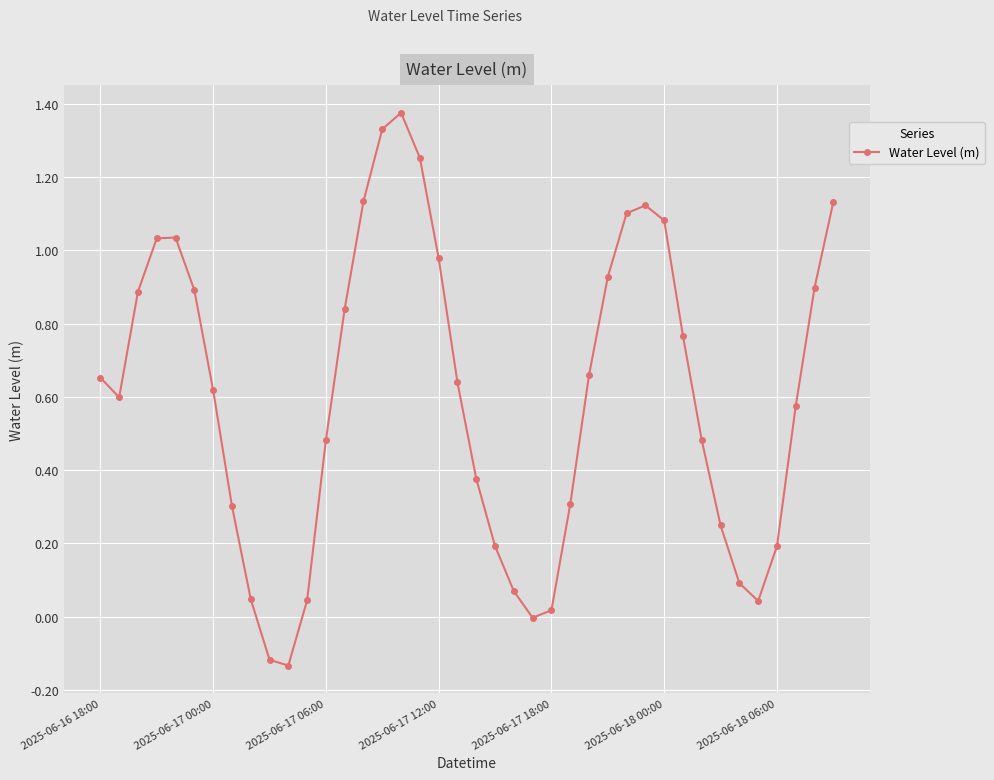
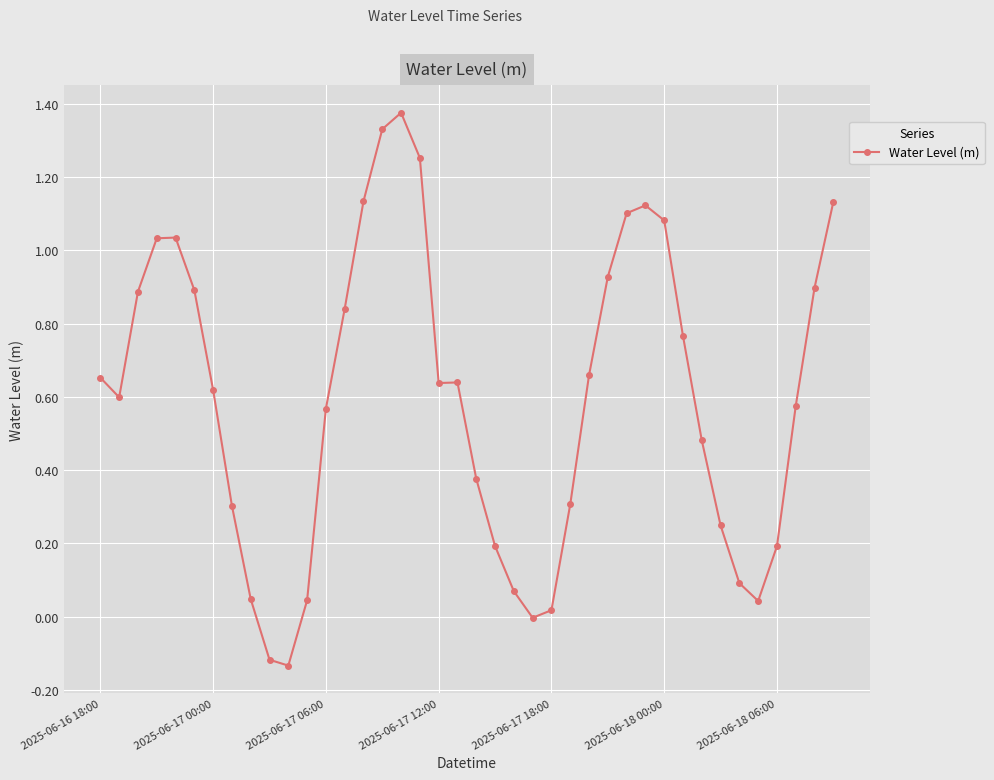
  {
    "2025-06-16 18:00": 0.65,
    "2025-06-17 00:00": 0.62,
-   "2025-06-17 06:00": 0.48,
-   "2025-06-17 12:00": 0.98,
+   "2025-06-17 06:00": 0.57,
+   "2025-06-17 12:00": 0.64,
    "2025-06-17 18:00": 0.02,
    "2025-06-18 00:00": 1.08,
    "2025-06-18 06:00": 0.19
  }
